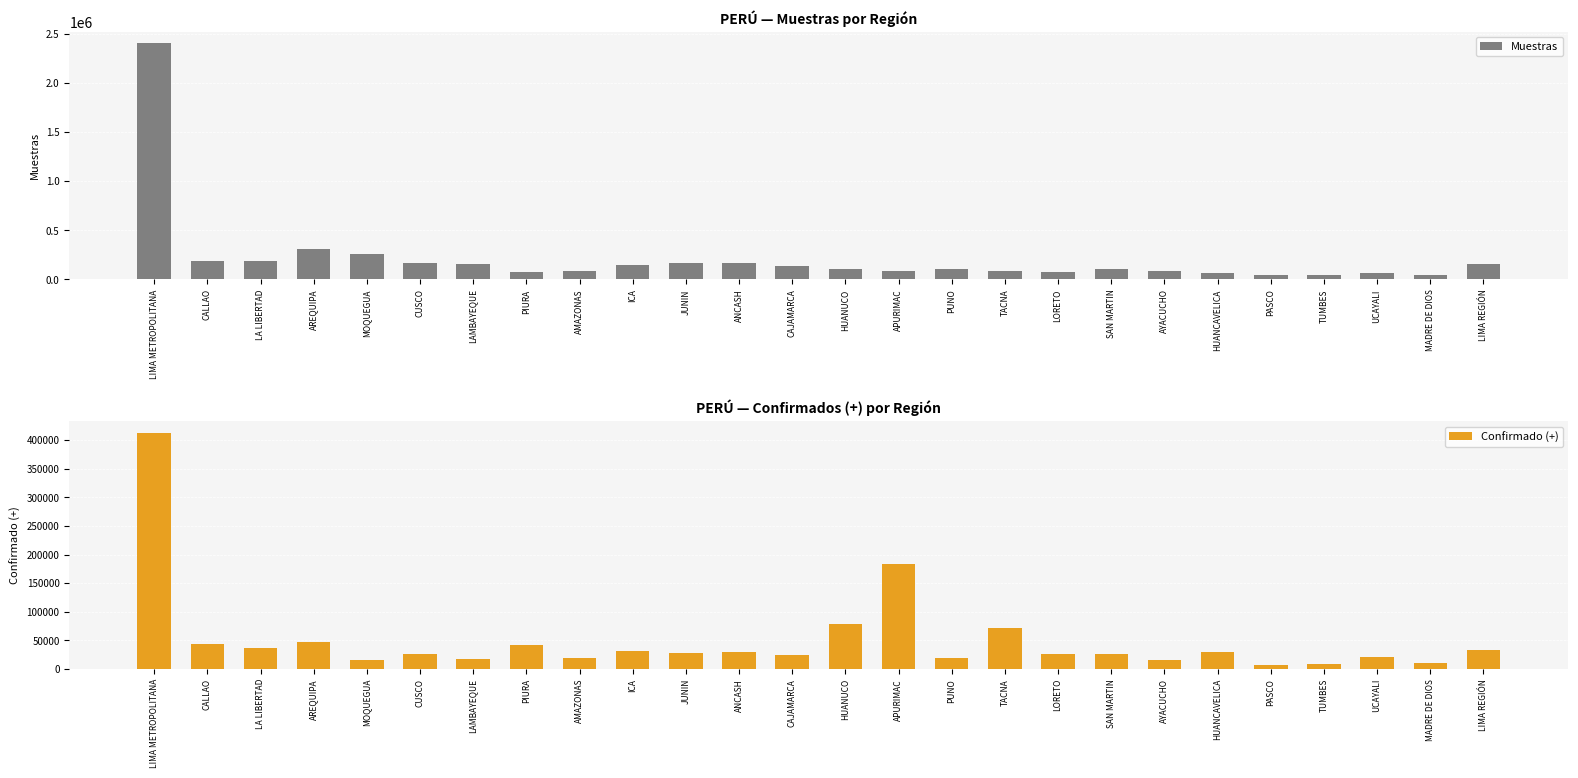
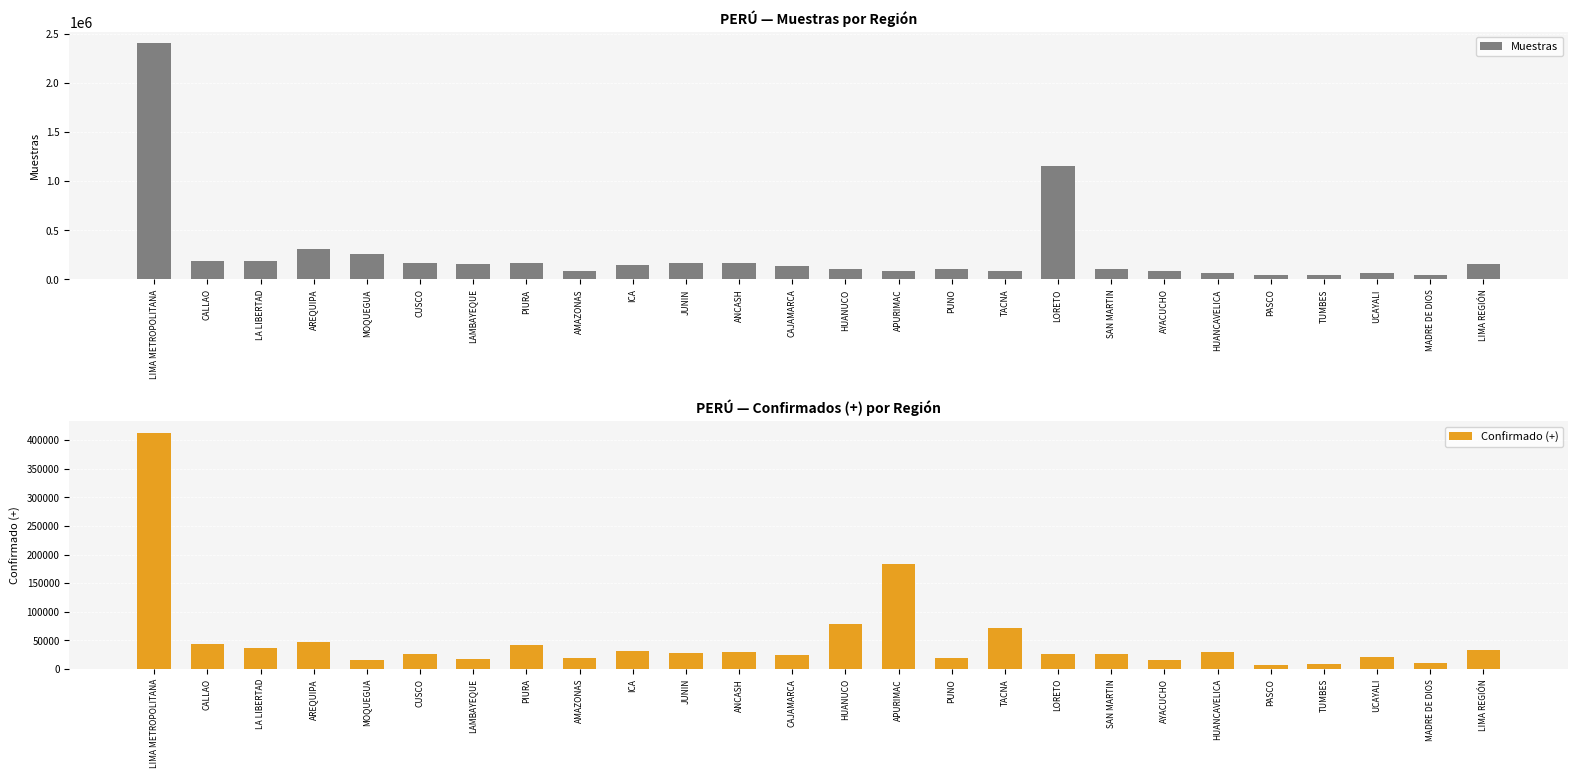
  {
    "PERÚ — Muestras por Región": {
      "LIMA METROPOLITANA": 2400000,
      "CALLAO": 200000,
      "LA LIBERTAD": 200000,
      "AREQUIPA": 300000,
      "MOQUEGUA": 300000,
      "CUSCO": 200000,
      "LAMBAYEQUE": 200000,
-     "PIURA": 100000,
+     "PIURA": 200000,
      "AMAZONAS": 100000,
      "ICA": 200000,
      "JUNIN": 200000,
      "ANCASH": 200000,
      "CAJAMARCA": 100000,
      "HUANUCO": 100000,
      "APURIMAC": 100000,
      "PUNO": 100000,
      "TACNA": 100000,
-     "LORETO": 100000,
+     "LORETO": 1200000,
      "SAN MARTIN": 100000,
      "AYACUCHO": 100000,
      "HUANCAVELICA": 100000,
      "PASCO": 0,
      "TUMBES": 0,
      "UCAYALI": 100000,
      "MADRE DE DIOS": 0,
      "LIMA REGIÓN": 200000
    },
    "PERÚ — Confirmados (+) por Región": {
      "LIMA METROPOLITANA": 410000,
      "CALLAO": 40000,
      "LA LIBERTAD": 40000,
      "AREQUIPA": 50000,
      "MOQUEGUA": 20000,
      "CUSCO": 30000,
      "LAMBAYEQUE": 20000,
      "PIURA": 40000,
      "AMAZONAS": 20000,
      "ICA": 30000,
      "JUNIN": 30000,
      "ANCASH": 30000,
      "CAJAMARCA": 20000,
      "HUANUCO": 80000,
      "APURIMAC": 180000,
      "PUNO": 20000,
      "TACNA": 70000,
      "LORETO": 30000,
      "SAN MARTIN": 30000,
      "AYACUCHO": 20000,
      "HUANCAVELICA": 30000,
      "PASCO": 10000,
      "TUMBES": 10000,
      "UCAYALI": 20000,
      "MADRE DE DIOS": 10000,
      "LIMA REGIÓN": 30000
    }
  }
